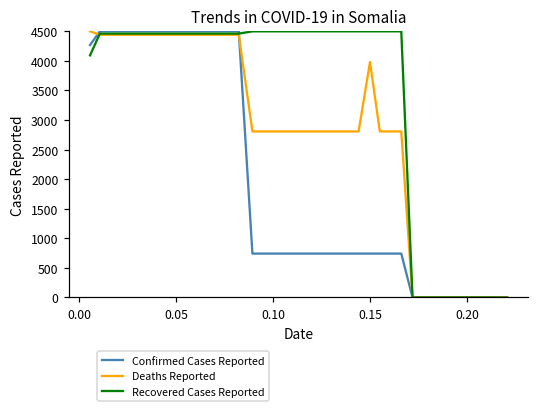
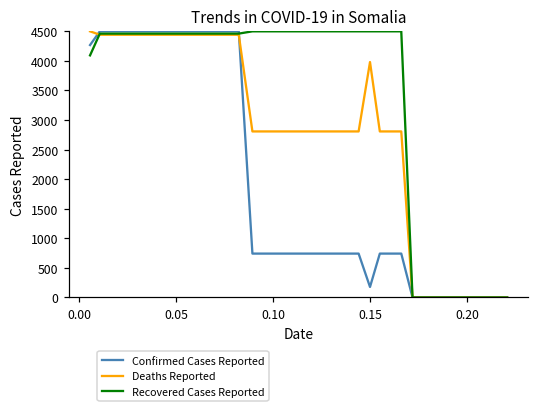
  {
    "Confirmed Cases Reported": {
-     "0.15": 700
+     "0.15": 200
    },
    "Deaths Reported": {
      "0.15": 4000
    },
    "Recovered Cases Reported": {
      "0.15": 4500
    }
  }
